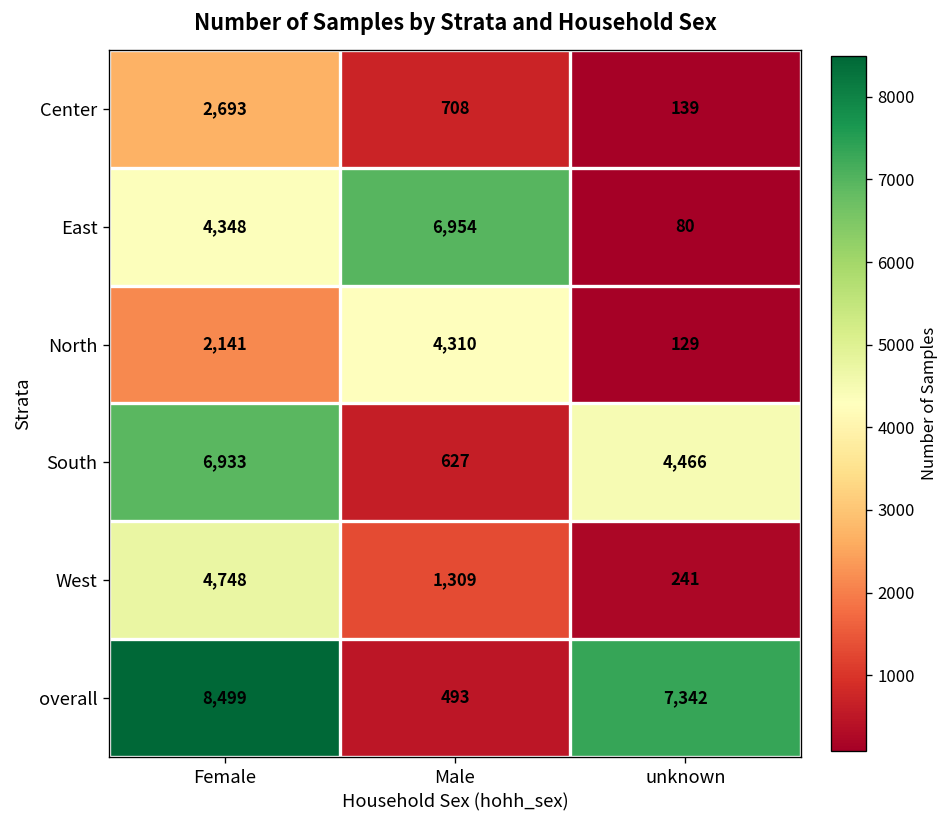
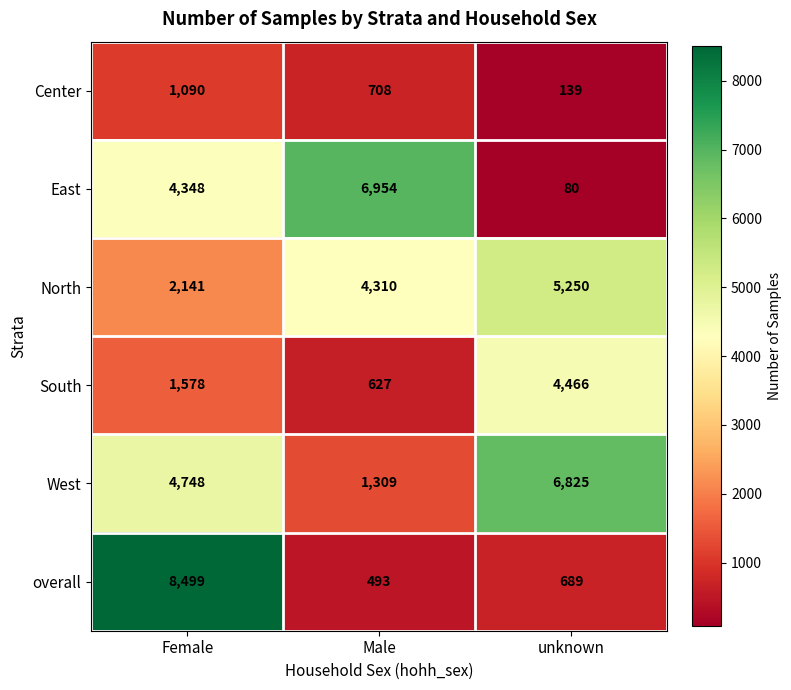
  {
    "Center": {
-     "Female": "2,693",
+     "Female": "1,090",
      "Male": "708",
      "unknown": "139"
    },
    "East": {
      "Female": "4,348",
      "Male": "6,954",
      "unknown": "80"
    },
    "North": {
      "Female": "2,141",
      "Male": "4,310",
-     "unknown": "129"
+     "unknown": "5,250"
    },
    "South": {
-     "Female": "6,933",
+     "Female": "1,578",
      "Male": "627",
      "unknown": "4,466"
    },
    "West": {
      "Female": "4,748",
      "Male": "1,309",
-     "unknown": "241"
+     "unknown": "6,825"
    },
    "overall": {
      "Female": "8,499",
      "Male": "493",
-     "unknown": "7,342"
+     "unknown": "689"
    }
  }
